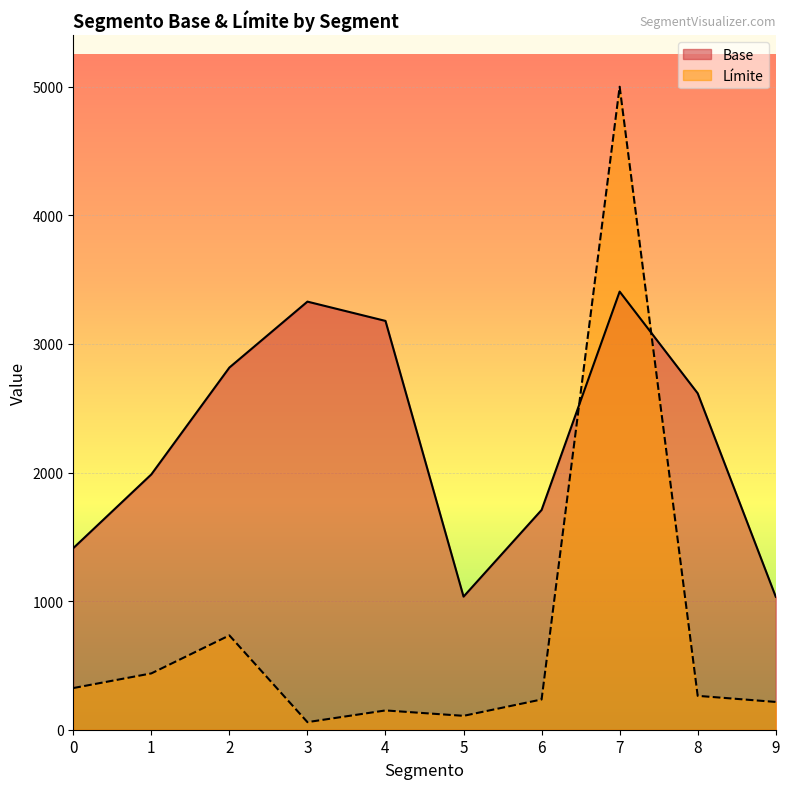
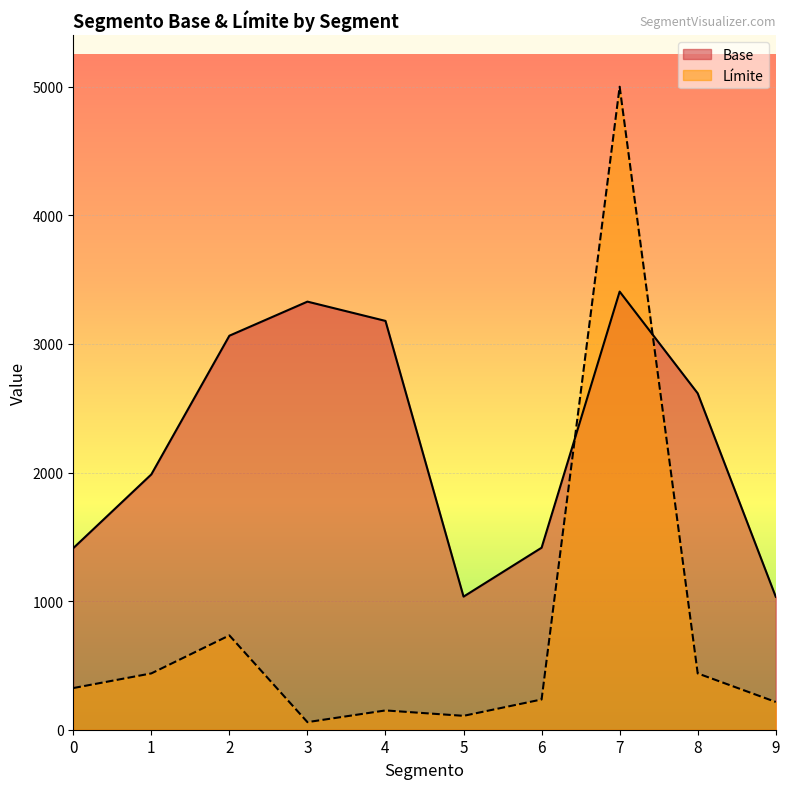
  {
    "Base": {
      "0": 1410,
      "1": 1990,
-     "2": 2820,
+     "2": 3060,
      "3": 3330,
      "4": 3180,
      "5": 1040,
-     "6": 1710,
+     "6": 1420,
      "7": 3410,
      "8": 2620,
      "9": 1030
    },
    "Límite": {
      "0": 320,
      "1": 440,
      "2": 730,
      "3": 60,
      "4": 150,
      "5": 110,
      "6": 240,
      "7": 5000,
-     "8": 260,
+     "8": 440,
      "9": 220
    }
  }
